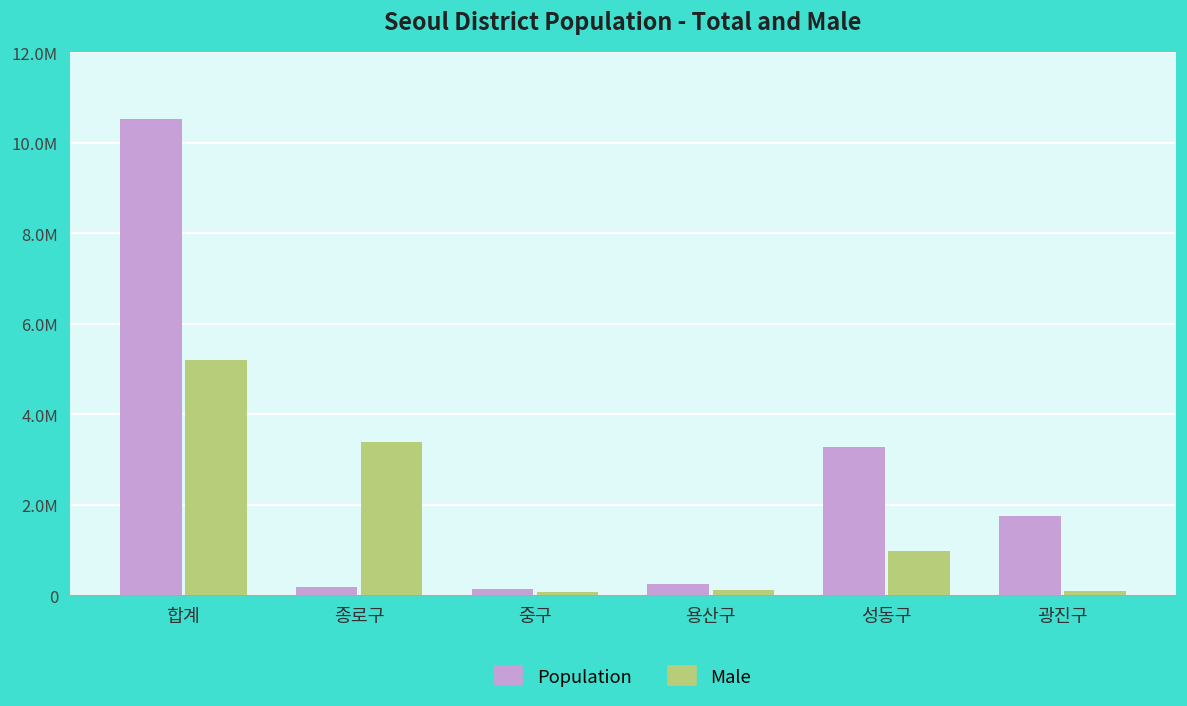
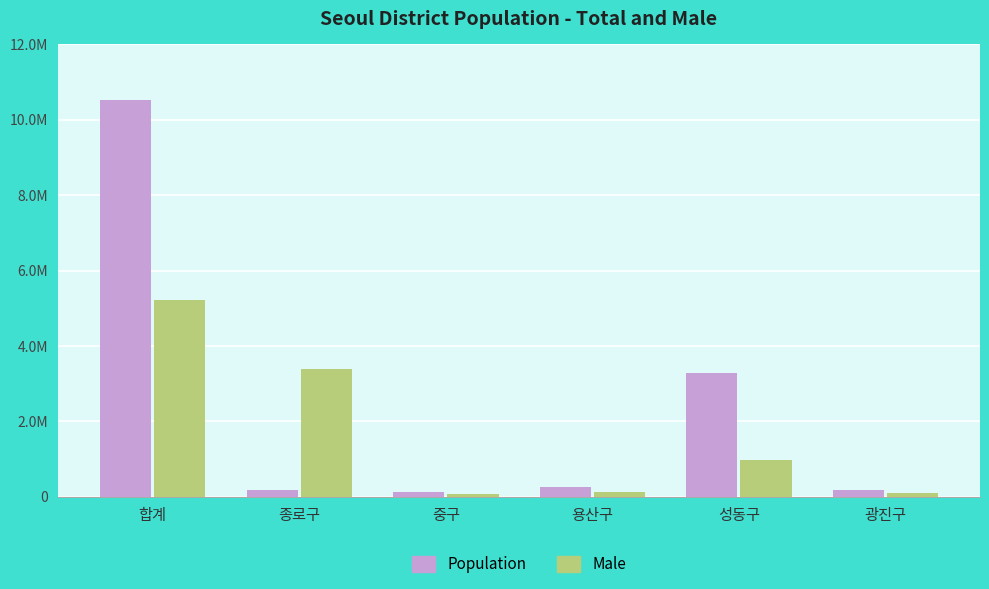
  {
    "Population": {
      "합계": 10500000,
      "종로구": 200000,
      "중구": 100000,
      "용산구": 300000,
      "성동구": 3300000,
-     "광진구": 1800000
+     "광진구": 200000
    },
    "Male": {
      "합계": 5200000,
      "종로구": 3400000,
      "중구": 100000,
      "용산구": 100000,
      "성동구": 1000000,
      "광진구": 100000
    }
  }
